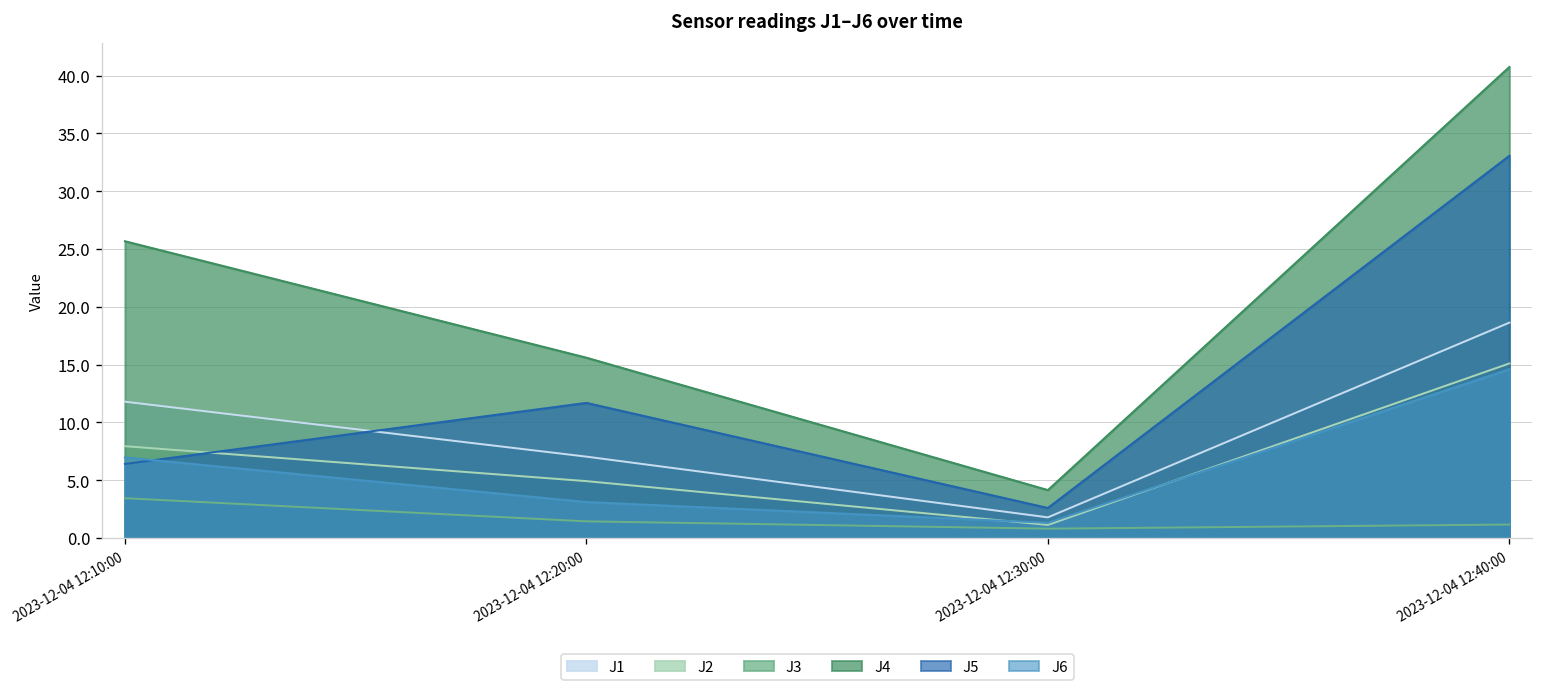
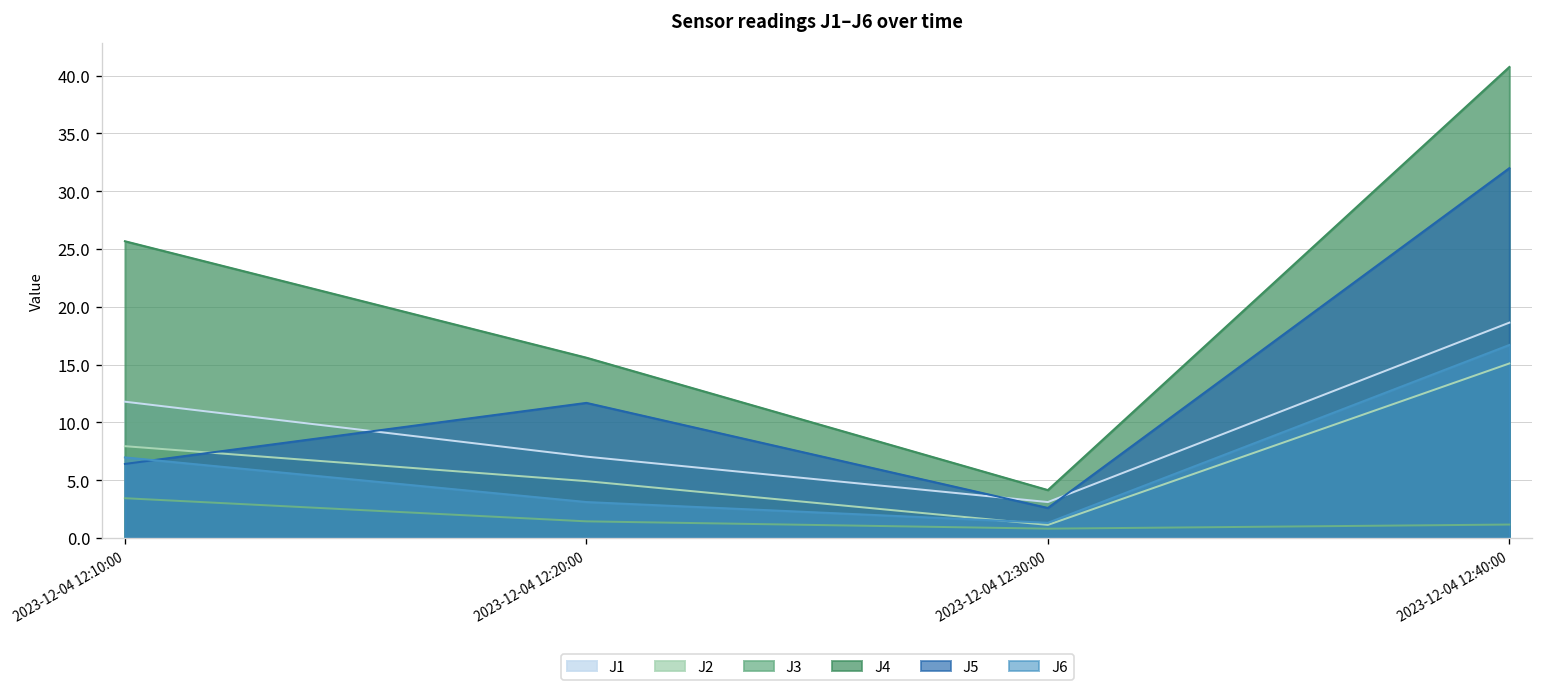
  {
    "J1": {
      "2023-12-04 12:10:00": 12,
      "2023-12-04 12:20:00": 7,
-     "2023-12-04 12:30:00": 2,
+     "2023-12-04 12:30:00": 3,
      "2023-12-04 12:40:00": 19
    },
    "J2": {
      "2023-12-04 12:10:00": 8,
      "2023-12-04 12:20:00": 5,
      "2023-12-04 12:40:00": 15
    },
    "J5": {
      "2023-12-04 12:10:00": 6,
      "2023-12-04 12:20:00": 12,
      "2023-12-04 12:30:00": 3,
-     "2023-12-04 12:40:00": 33
+     "2023-12-04 12:40:00": 32
    },
    "J6": {
      "2023-12-04 12:10:00": 7,
      "2023-12-04 12:20:00": 3,
-     "2023-12-04 12:40:00": 15
+     "2023-12-04 12:40:00": 17
    }
  }
